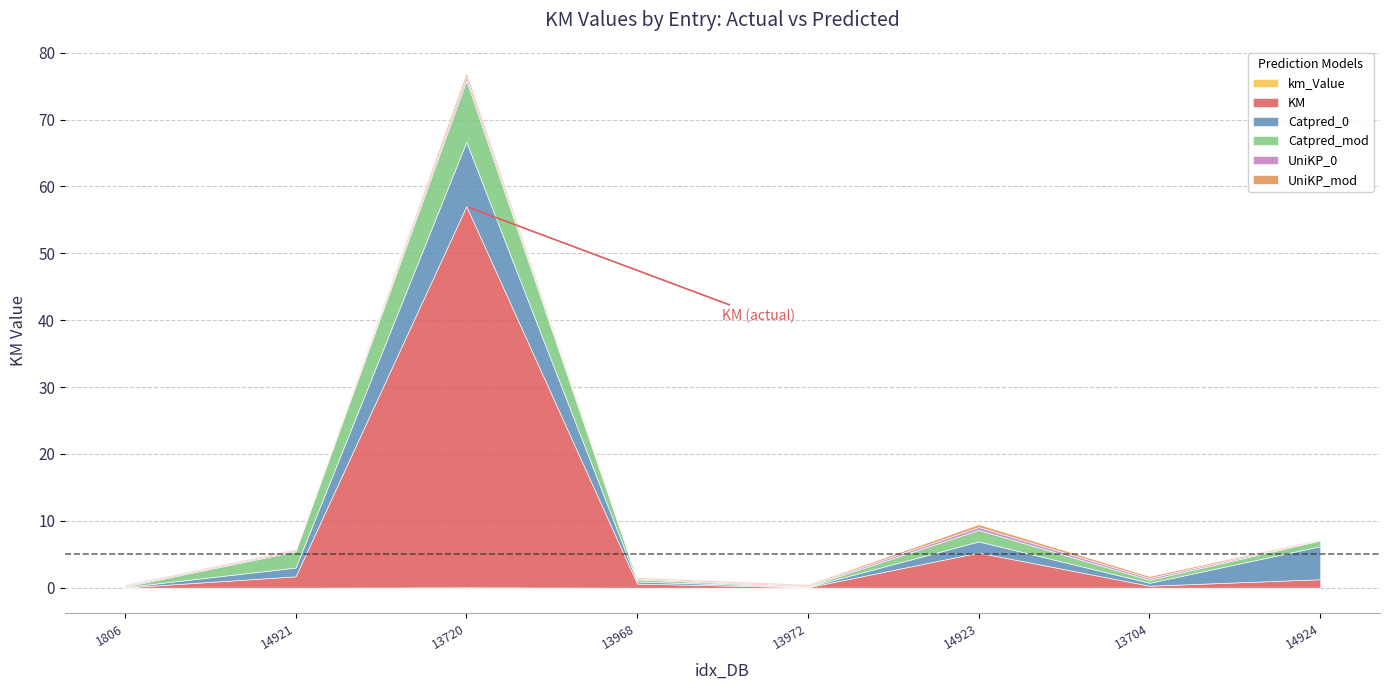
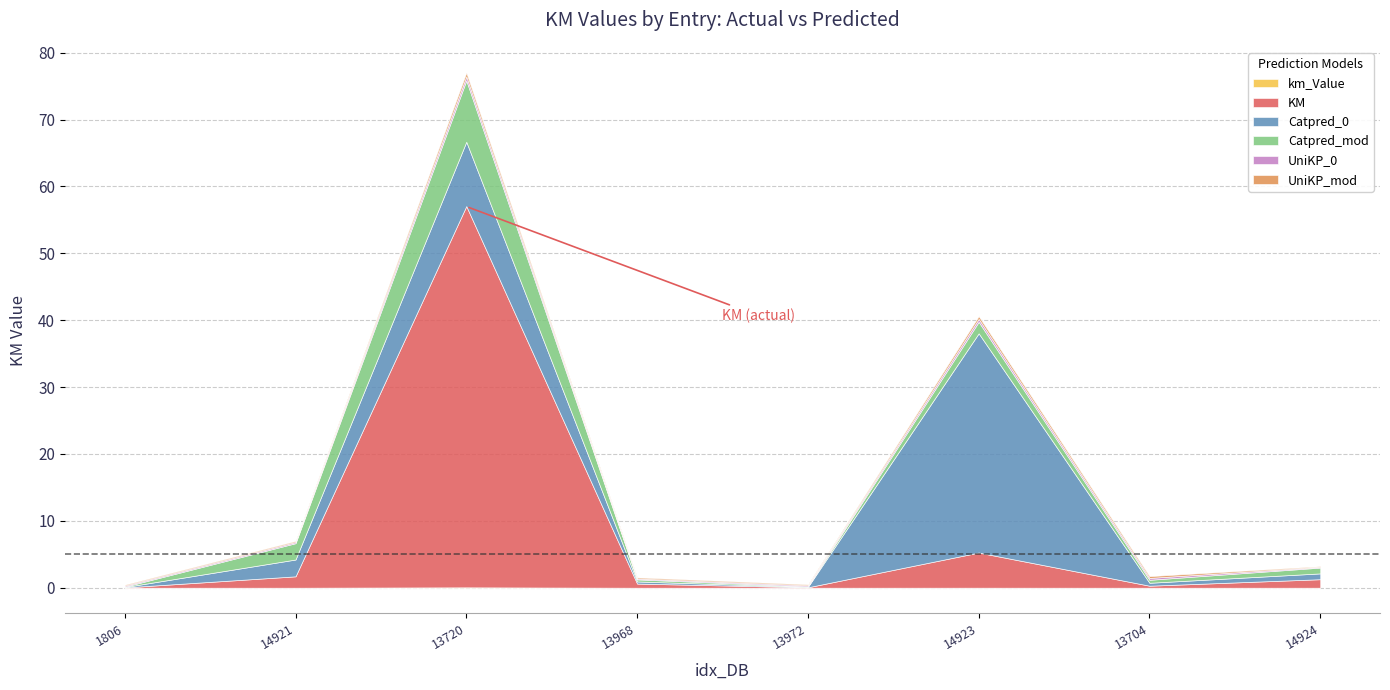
  {
    "Catpred_0": {
-     "14921": 1,
+     "14921": 3,
      "13720": 10,
-     "14923": 2,
+     "14923": 33,
      "13704": 0,
-     "14924": 5
+     "14924": 1
    },
    "Catpred_mod": {
      "13720": 9,
      "14923": 2
    },
    "UniKP_0": {
      "13720": 1,
      "14923": 0
    }
  }
